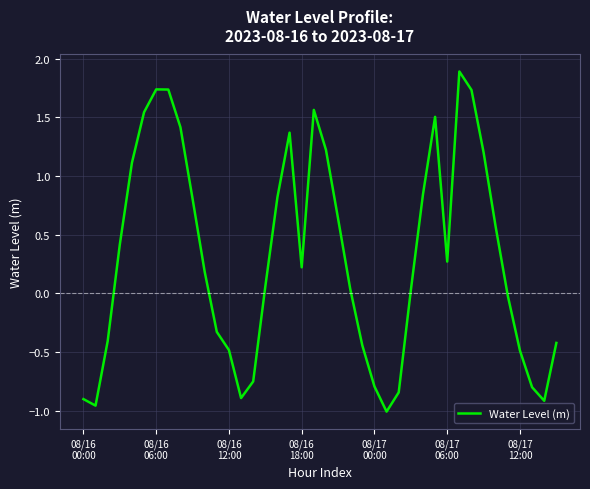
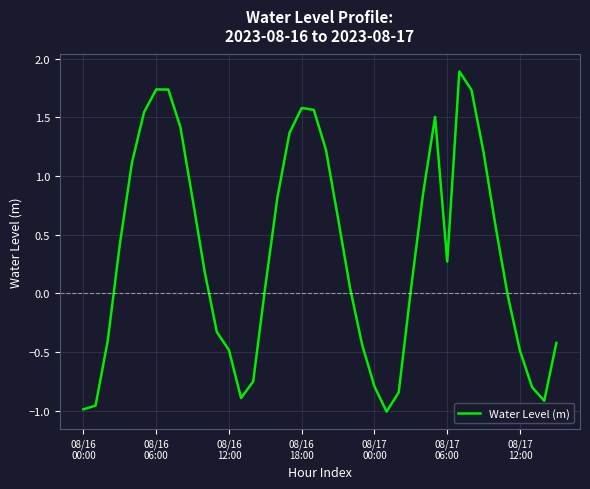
  {
-   "08/16 00:00": -0.90,
+   "08/16 00:00": -0.99,
    "08/16 06:00": 1.74,
    "08/16 12:00": -0.48,
-   "08/16 18:00": 0.22,
+   "08/16 18:00": 1.58,
    "08/17 00:00": -0.79,
    "08/17 06:00": 0.27,
    "08/17 12:00": -0.49
  }
